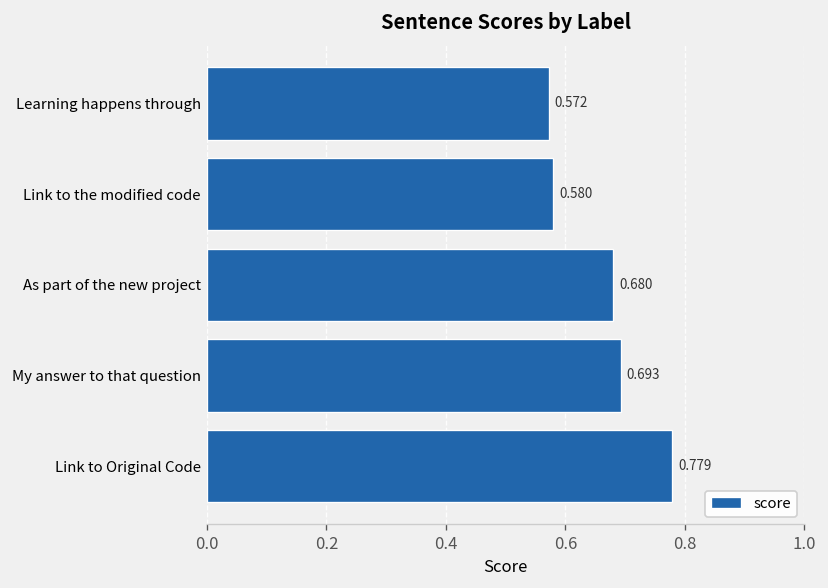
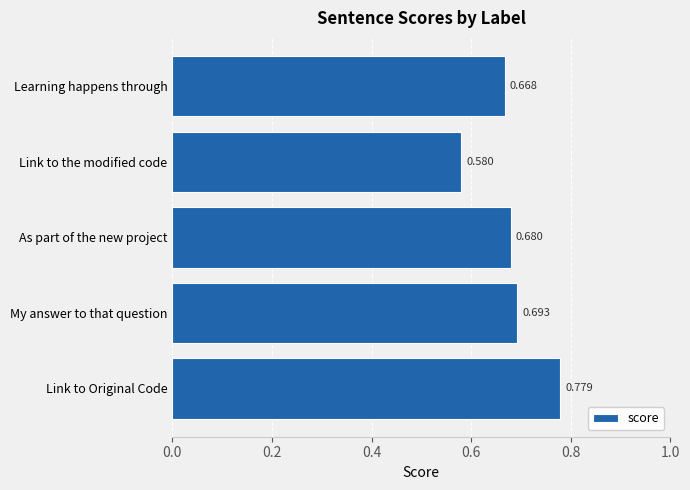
  {
-   "Learning happens through": 0.572,
+   "Learning happens through": 0.668,
    "Link to the modified code": 0.580,
    "As part of the new project": 0.680,
    "My answer to that question": 0.693,
    "Link to Original Code": 0.779
  }
